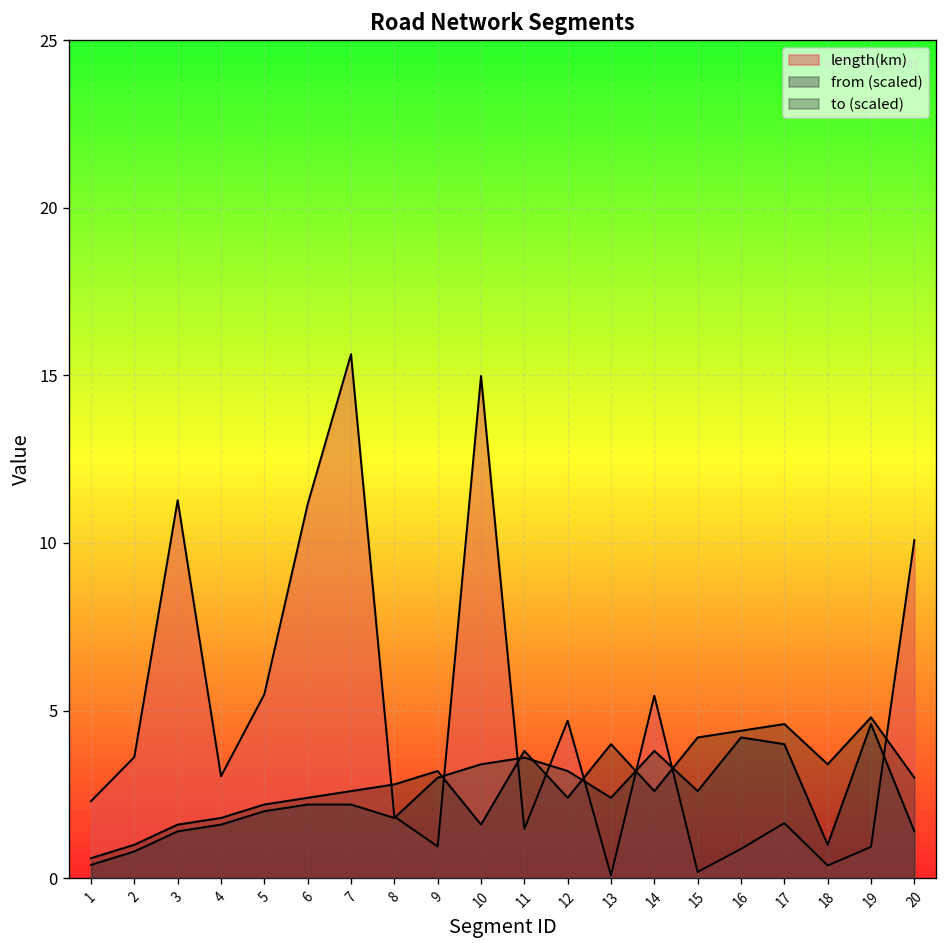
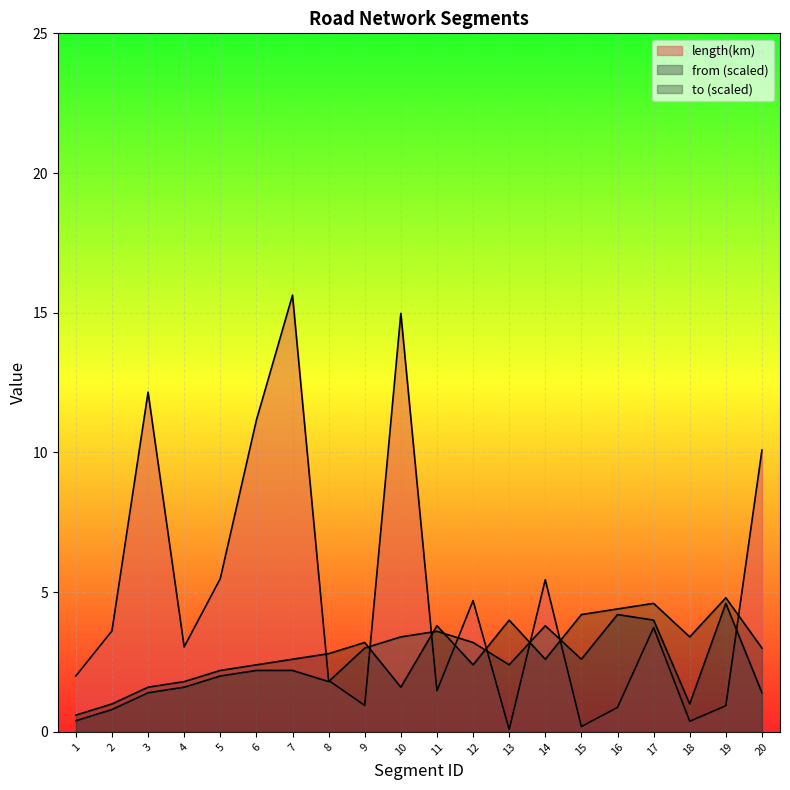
  {
    "length(km)": {
-     "1": 2.3,
+     "1": 2.0,
      "2": 3.6,
-     "3": 11.3,
+     "3": 12.2,
      "4": 3.0,
      "5": 5.5,
      "6": 11.2,
      "7": 15.6,
      "9": 0.9,
      "10": 15.0,
      "11": 1.5,
      "12": 4.7,
      "13": 0.1,
      "14": 5.4,
      "15": 0.2,
      "16": 0.9,
-     "17": 1.6,
+     "17": 3.7,
      "18": 0.4,
      "19": 0.9,
      "20": 10.1
    }
  }
